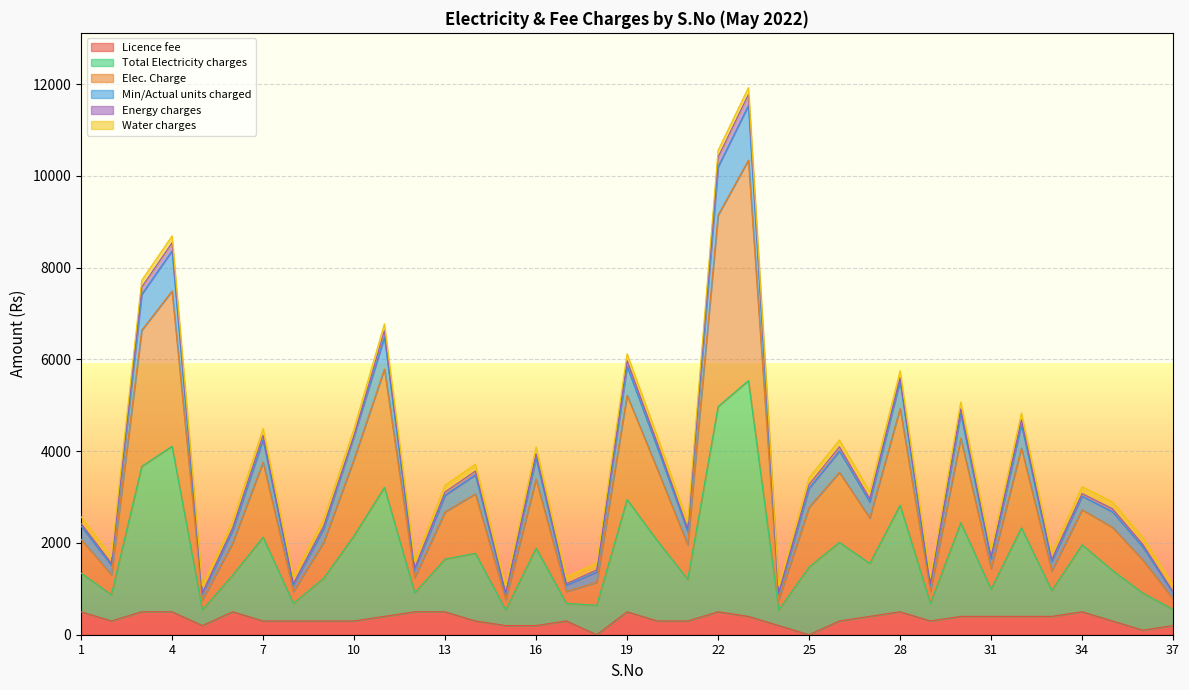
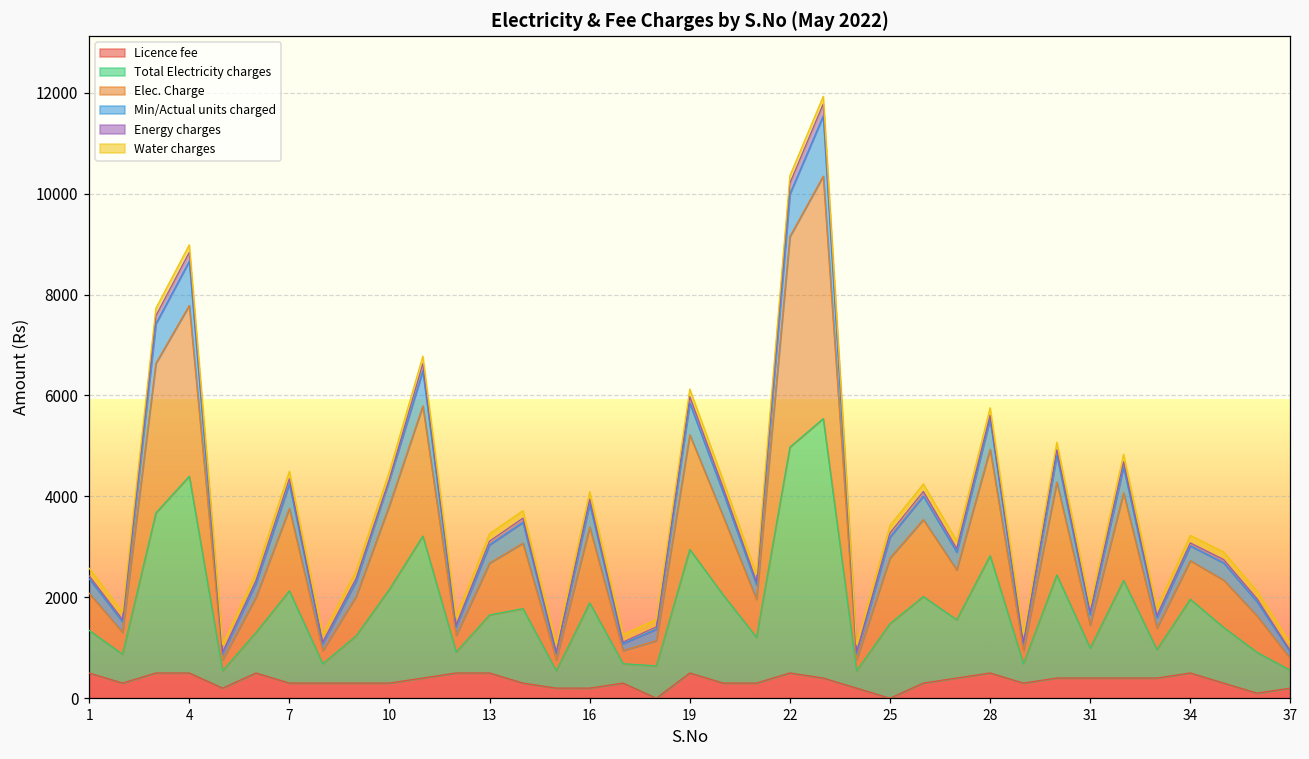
  {
    "Total Electricity charges": {
      "1": 800,
-     "4": 3600,
+     "4": 3900,
      "7": 1800,
      "10": 1900,
      "13": 1200,
      "16": 1700,
      "19": 2400,
      "22": 4500,
      "25": 1500,
      "28": 2300,
      "31": 600,
      "34": 1500,
      "37": 400
    },
    "Min/Actual units charged": {
      "1": 300,
      "4": 900,
      "7": 500,
      "13": 400,
      "16": 500,
      "19": 600,
-     "22": 1100,
+     "22": 800,
      "25": 400,
      "28": 600,
      "34": 300
    },
    "Energy charges": {
      "1": 100,
      "4": 200,
      "7": 100,
      "13": 100,
      "16": 100,
      "19": 100,
      "22": 200,
      "25": 100,
      "28": 100,
      "34": 100
    },
    "Water charges": {
      "1": 200,
      "4": 200,
      "7": 200,
      "10": 200,
      "13": 200,
      "16": 200,
      "19": 200,
      "22": 200,
      "25": 200,
      "28": 200,
      "31": 200,
      "34": 200,
      "37": 200
    }
  }
